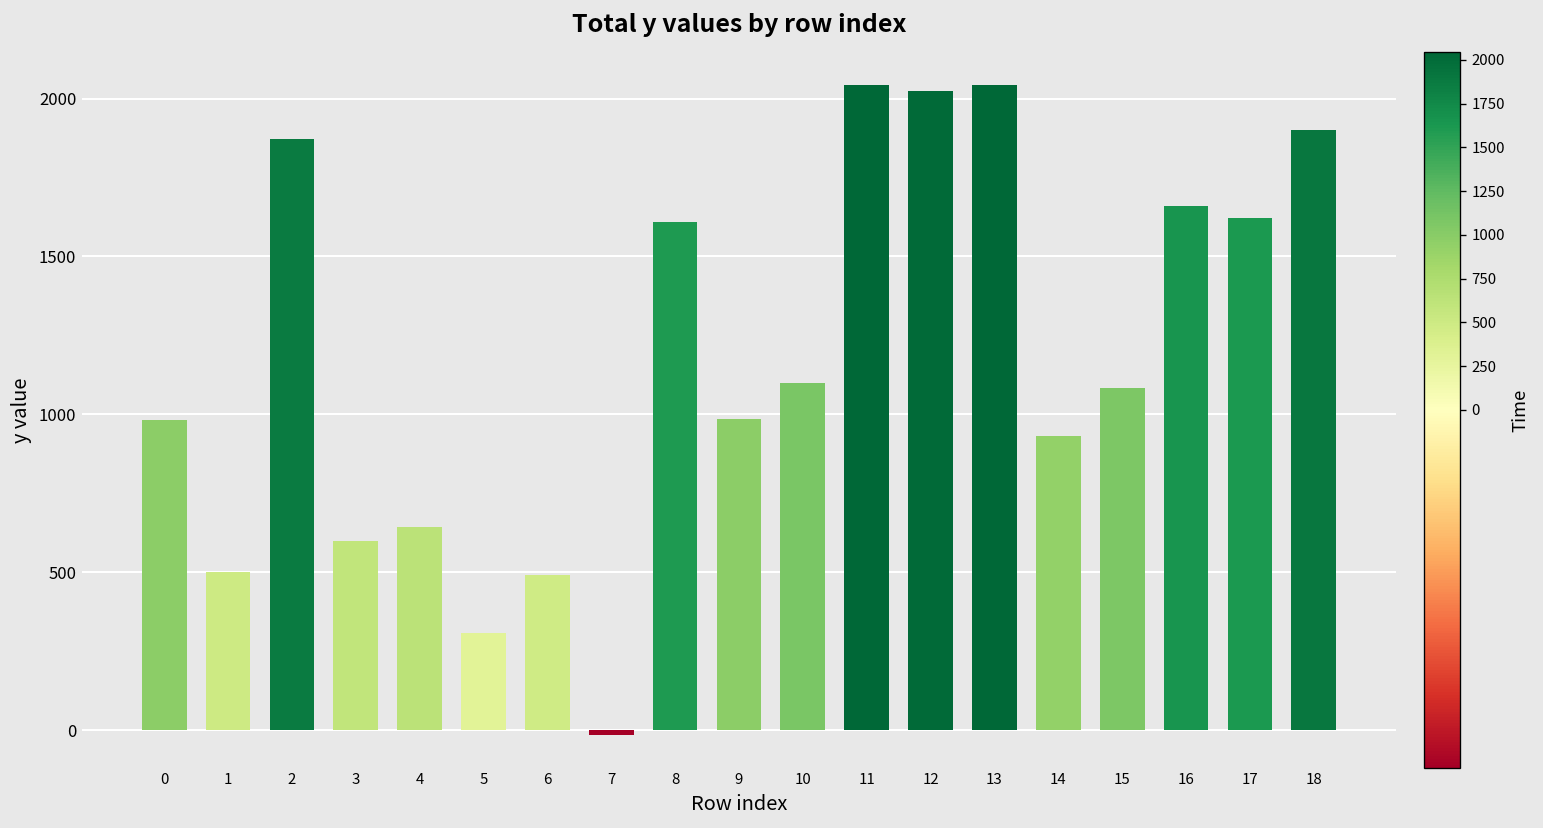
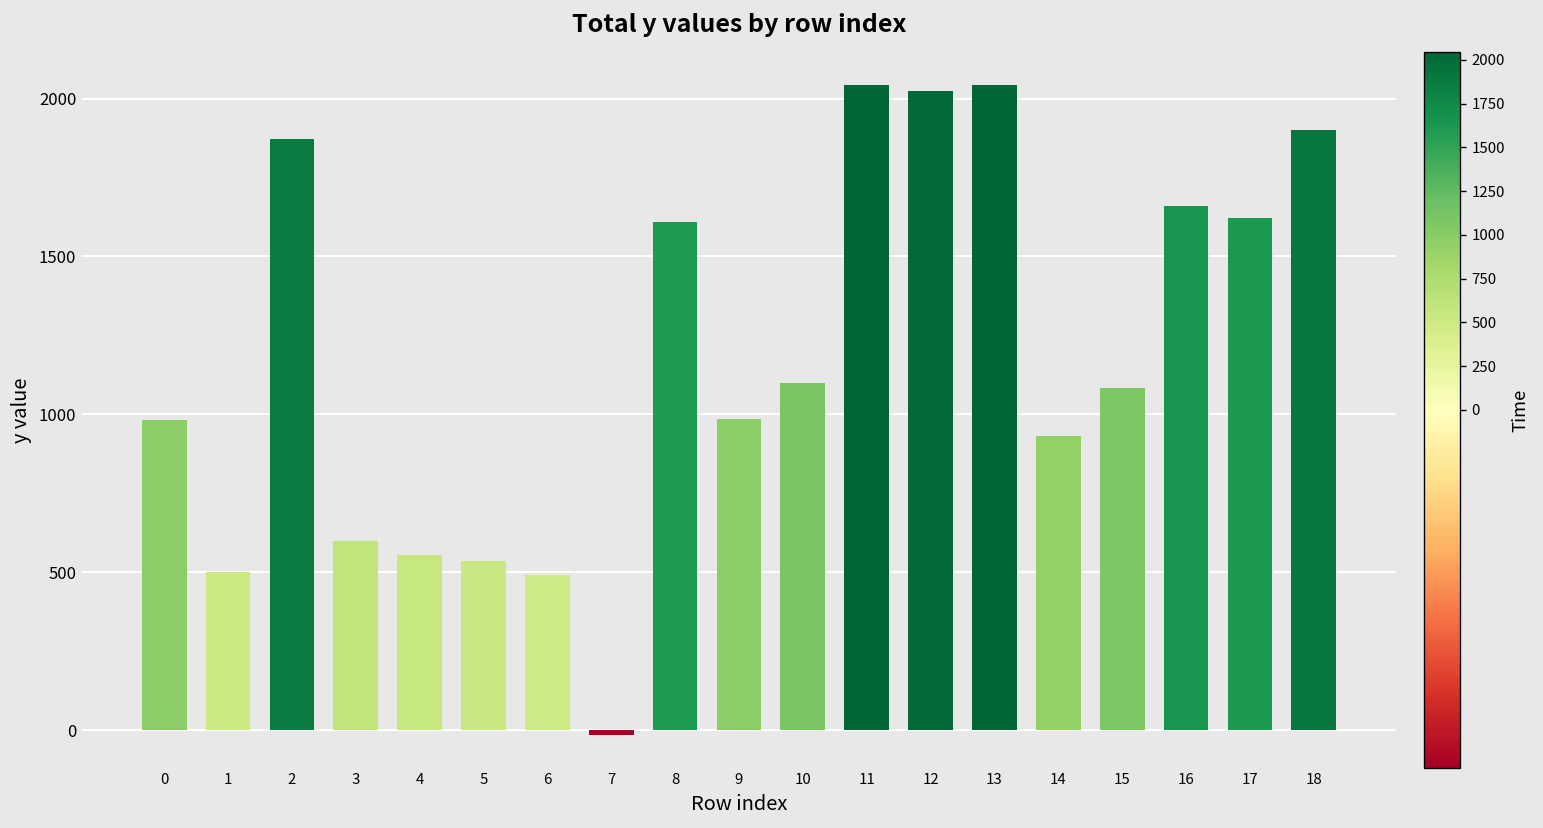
  {
    "0": 980,
    "1": 500,
    "2": 1870,
    "3": 600,
-   "4": 640,
-   "5": 310,
+   "4": 550,
+   "5": 540,
    "6": 490,
    "7": -20,
    "8": 1610,
    "9": 990,
    "10": 1100,
    "11": 2040,
    "12": 2030,
    "13": 2040,
    "14": 930,
    "15": 1080,
    "16": 1660,
    "17": 1620,
    "18": 1900
  }
